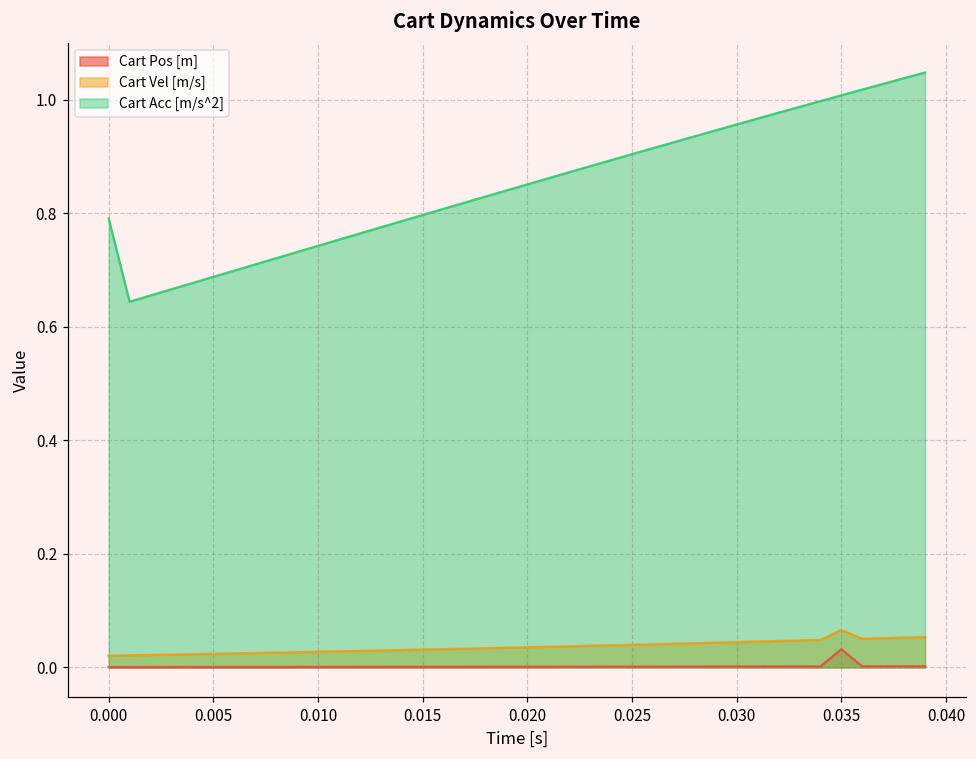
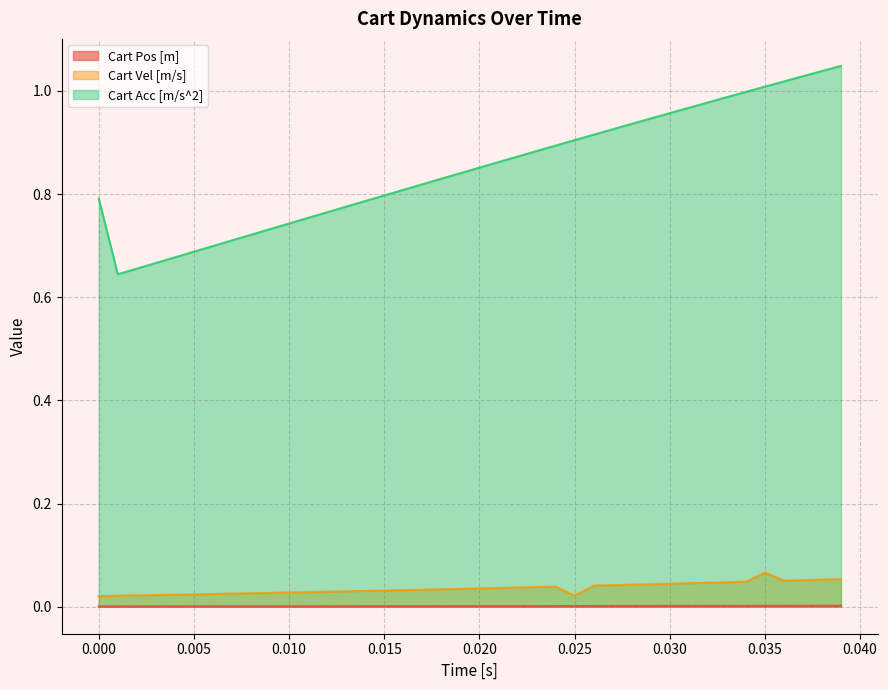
  {
    "Cart Pos [m]": {
      "0.000": 0.00,
      "0.005": 0.00,
      "0.010": 0.00,
      "0.015": 0.00,
      "0.020": 0.00,
      "0.025": 0.00,
      "0.030": 0.00,
-     "0.035": 0.03
+     "0.035": 0.00
    },
    "Cart Vel [m/s]": {
      "0.000": 0.02,
      "0.005": 0.02,
      "0.010": 0.03,
      "0.015": 0.03,
      "0.020": 0.04,
-     "0.025": 0.04,
+     "0.025": 0.02,
      "0.030": 0.04,
      "0.035": 0.07
    },
    "Cart Acc [m/s^2]": {
      "0.000": 0.79,
      "0.005": 0.69,
      "0.010": 0.74,
      "0.015": 0.80,
      "0.020": 0.85,
      "0.025": 0.90,
      "0.030": 0.96,
      "0.035": 1.01
    }
  }
